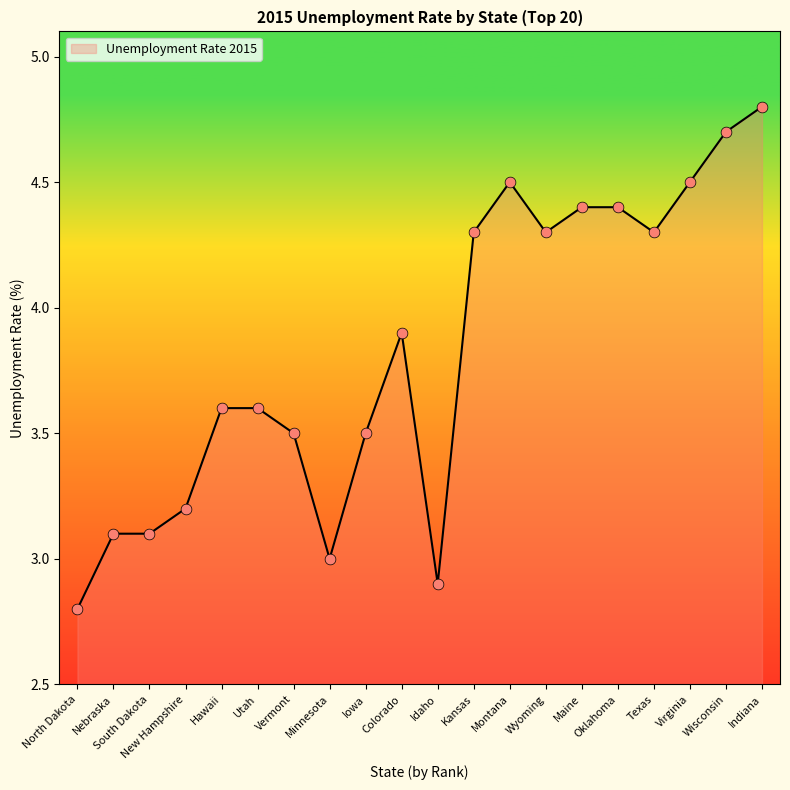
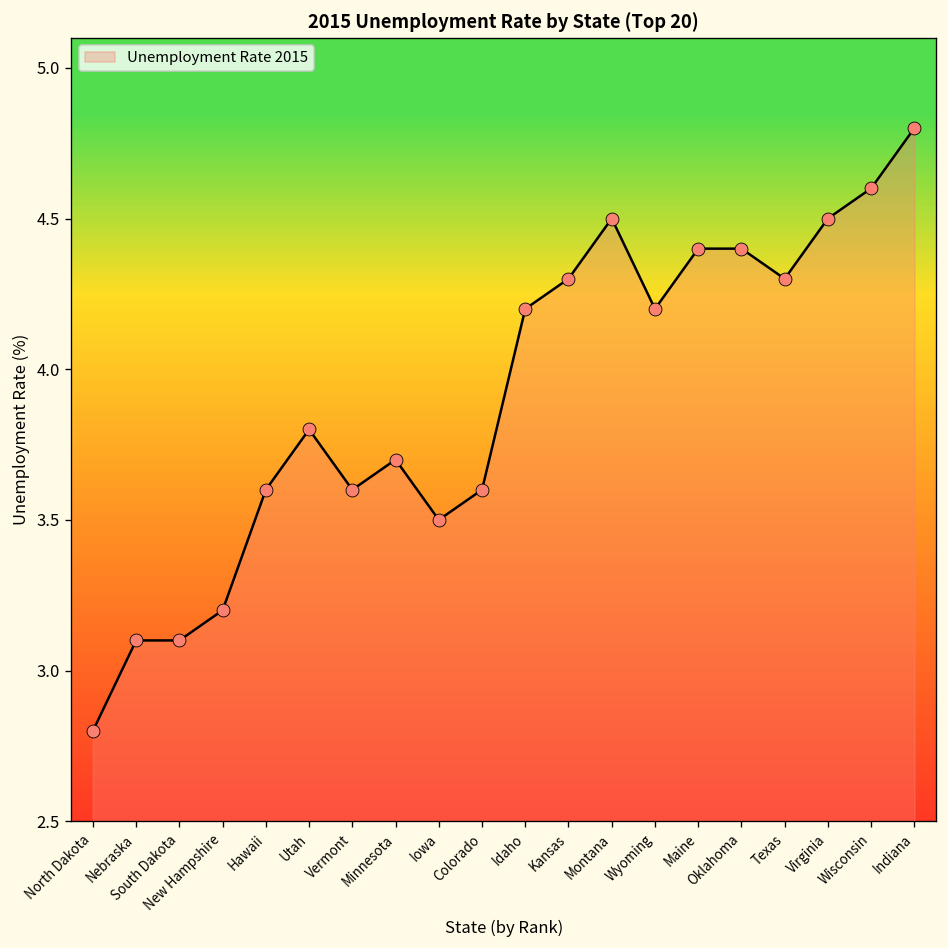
  {
    "North Dakota": 2.8,
    "Nebraska": 3.1,
    "South Dakota": 3.1,
    "New Hampshire": 3.2,
    "Hawaii": 3.6,
-   "Utah": 3.6,
-   "Vermont": 3.5,
-   "Minnesota": 3.0,
+   "Utah": 3.8,
+   "Vermont": 3.6,
+   "Minnesota": 3.7,
    "Iowa": 3.5,
-   "Colorado": 3.9,
-   "Idaho": 2.9,
+   "Colorado": 3.6,
+   "Idaho": 4.2,
    "Kansas": 4.3,
    "Montana": 4.5,
-   "Wyoming": 4.3,
+   "Wyoming": 4.2,
    "Maine": 4.4,
    "Oklahoma": 4.4,
    "Texas": 4.3,
    "Virginia": 4.5,
-   "Wisconsin": 4.7,
+   "Wisconsin": 4.6,
    "Indiana": 4.8
  }
